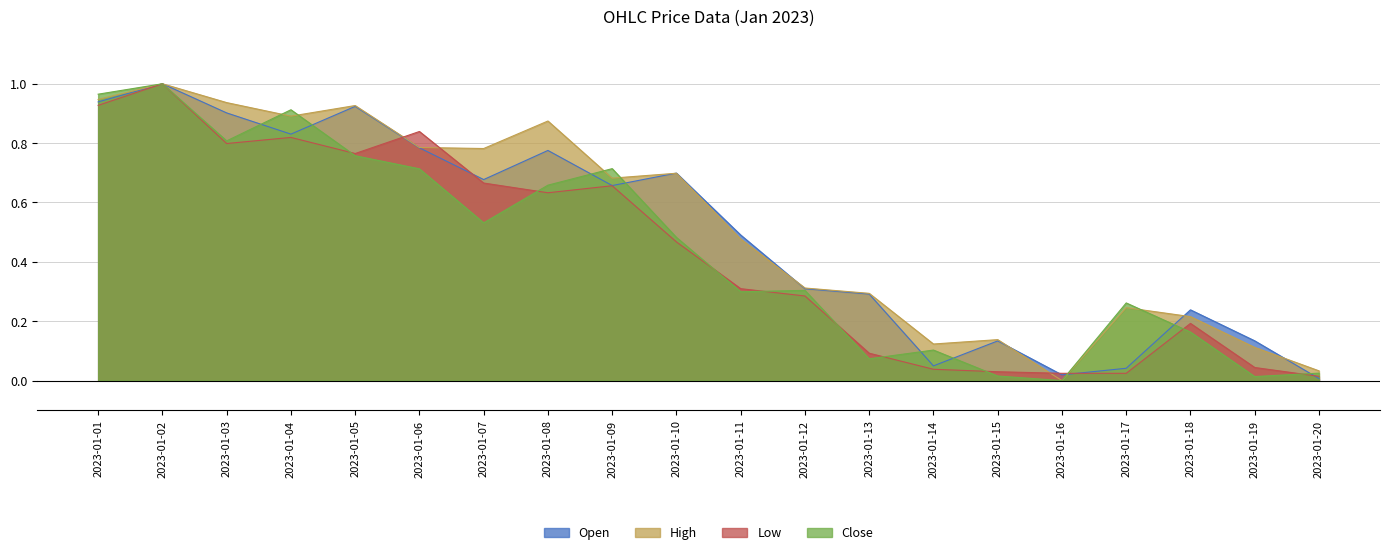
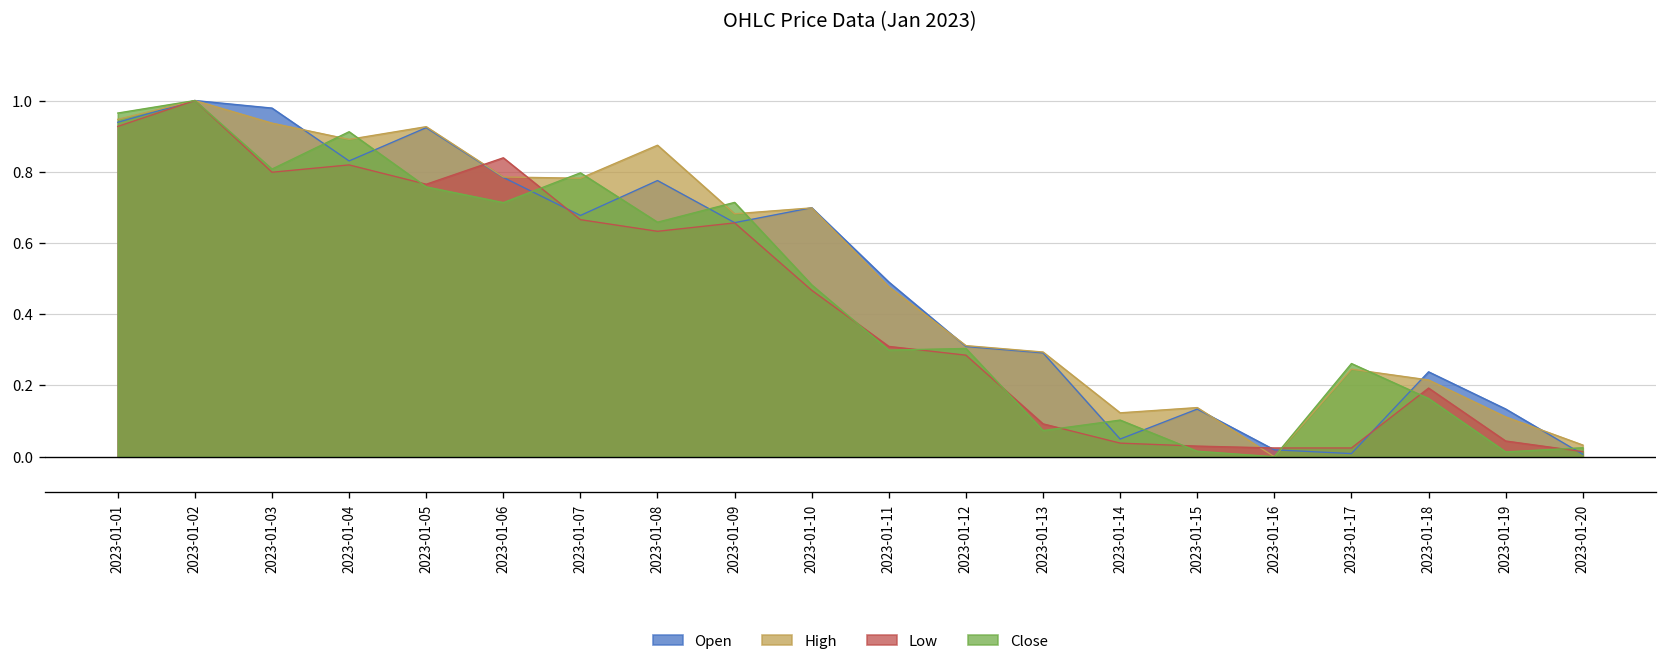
  {
    "Open": {
-     "2023-01-03": 0.90,
+     "2023-01-03": 0.98,
      "2023-01-04": 0.83,
      "2023-01-07": 0.68,
      "2023-01-08": 0.78,
      "2023-01-11": 0.49,
      "2023-01-14": 0.05,
-     "2023-01-17": 0.04,
+     "2023-01-17": 0.01,
      "2023-01-18": 0.24,
      "2023-01-19": 0.13
    },
    "High": {
      "2023-01-03": 0.94,
      "2023-01-04": 0.89,
      "2023-01-07": 0.78,
      "2023-01-08": 0.87,
      "2023-01-09": 0.68,
      "2023-01-11": 0.48,
      "2023-01-14": 0.12,
      "2023-01-17": 0.25,
      "2023-01-18": 0.22,
      "2023-01-19": 0.11
    },
    "Low": {
      "2023-01-01": 0.93,
      "2023-01-03": 0.80,
      "2023-01-04": 0.82,
      "2023-01-06": 0.84,
      "2023-01-07": 0.67,
      "2023-01-08": 0.63,
      "2023-01-10": 0.47,
      "2023-01-11": 0.31,
      "2023-01-12": 0.29,
      "2023-01-13": 0.09,
      "2023-01-14": 0.04,
      "2023-01-15": 0.03,
      "2023-01-17": 0.02,
      "2023-01-18": 0.19,
      "2023-01-19": 0.04
    },
    "Close": {
      "2023-01-01": 0.96,
      "2023-01-03": 0.81,
      "2023-01-04": 0.91,
      "2023-01-06": 0.71,
-     "2023-01-07": 0.53,
+     "2023-01-07": 0.80,
      "2023-01-08": 0.66,
      "2023-01-09": 0.71,
      "2023-01-10": 0.48,
      "2023-01-11": 0.30,
      "2023-01-13": 0.07,
      "2023-01-14": 0.10,
      "2023-01-15": 0.02,
      "2023-01-17": 0.26,
      "2023-01-18": 0.16,
      "2023-01-19": 0.01
    }
  }
